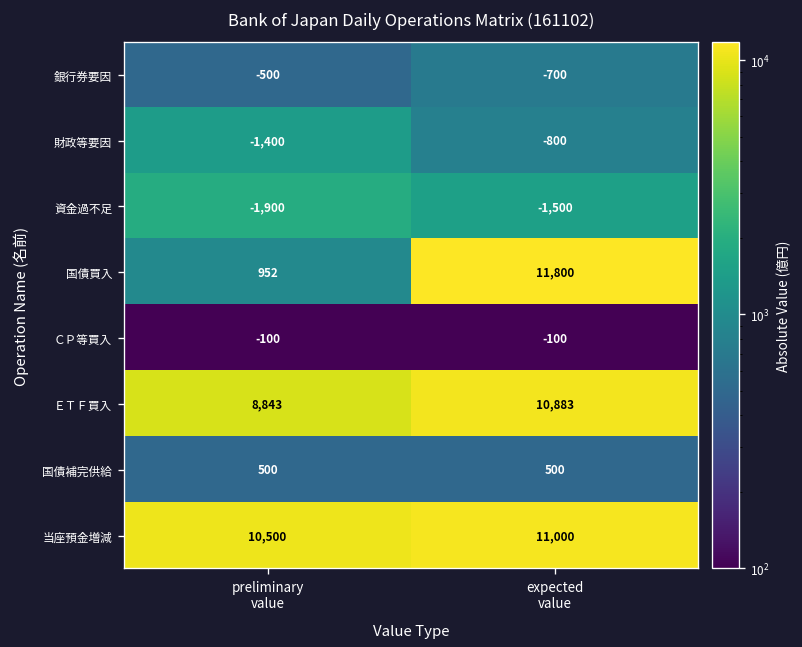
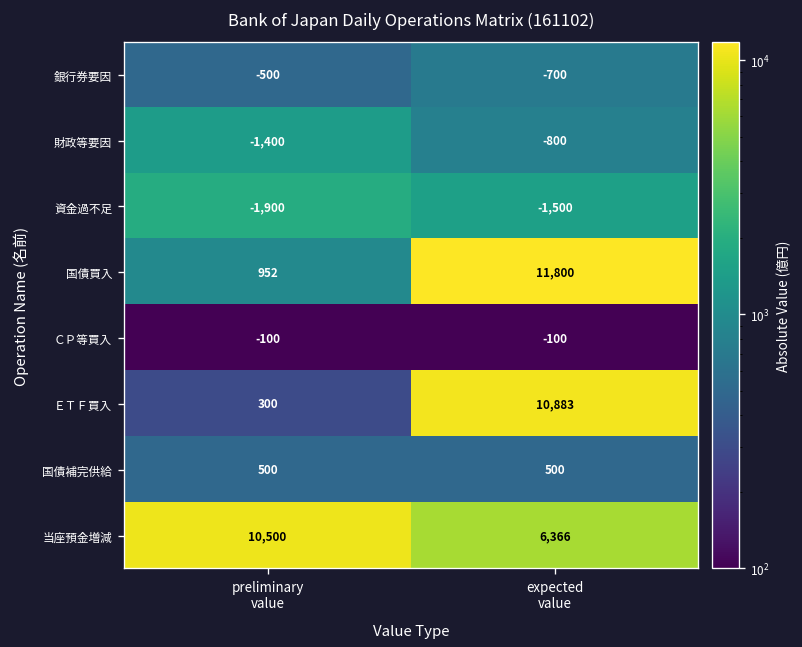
  {
    "銀行券要因": {
      "preliminary value": "-500",
      "expected value": "-700"
    },
    "財政等要因": {
      "preliminary value": "-1,400",
      "expected value": "-800"
    },
    "資金過不足": {
      "preliminary value": "-1,900",
      "expected value": "-1,500"
    },
    "国債買入": {
      "preliminary value": "952",
      "expected value": "11,800"
    },
    "ＣＰ等買入": {
      "preliminary value": "-100",
      "expected value": "-100"
    },
    "ＥＴＦ買入": {
-     "preliminary value": "8,843",
+     "preliminary value": "300",
      "expected value": "10,883"
    },
    "国債補完供給": {
      "preliminary value": "500",
      "expected value": "500"
    },
    "当座預金増減": {
      "preliminary value": "10,500",
-     "expected value": "11,000"
+     "expected value": "6,366"
    }
  }
